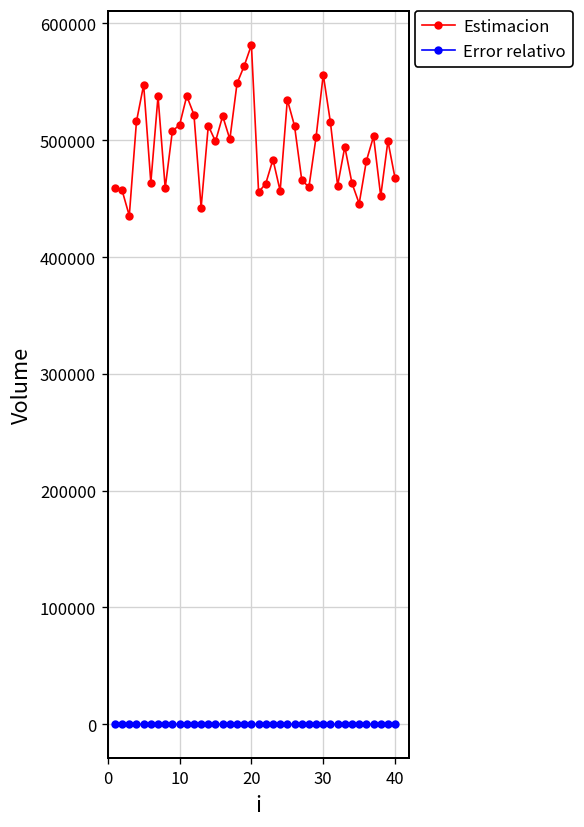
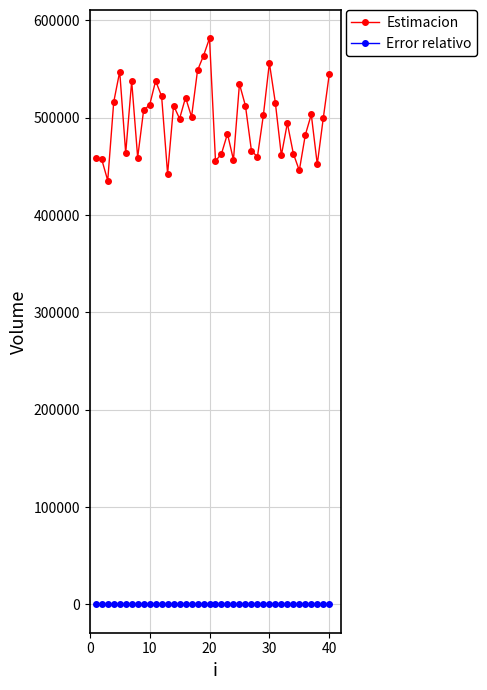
  {
    "Estimacion": {
      "10": 510000,
      "20": 580000,
      "30": 560000,
-     "40": 470000
+     "40": 540000
    },
    "Error relativo": {
      "10": 0,
      "20": 0,
      "30": 0,
      "40": 0
    }
  }
